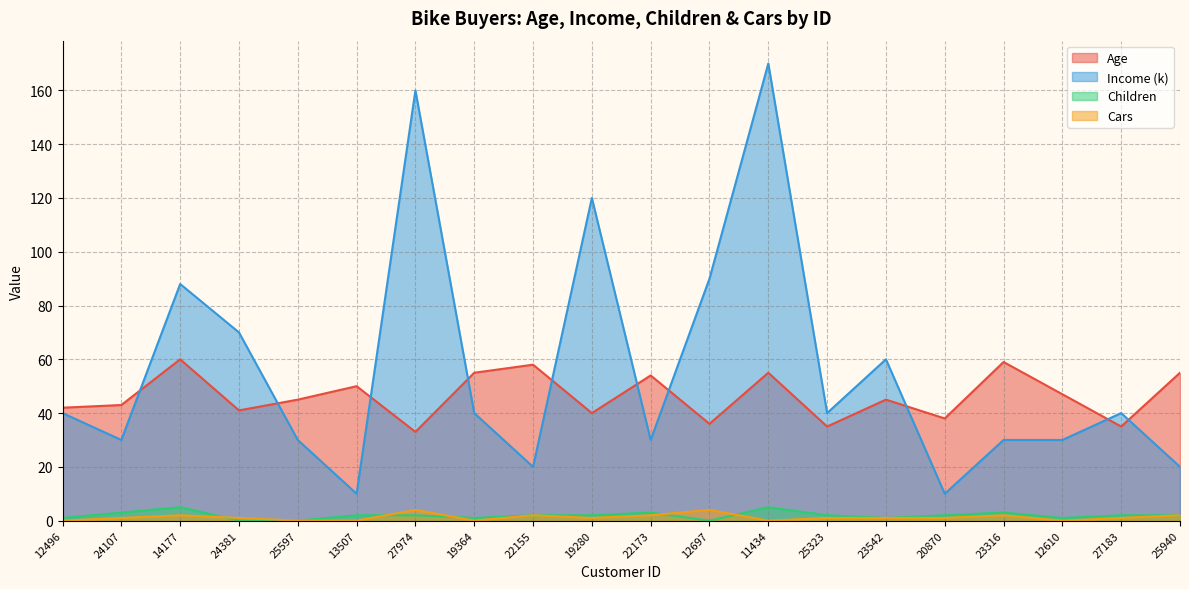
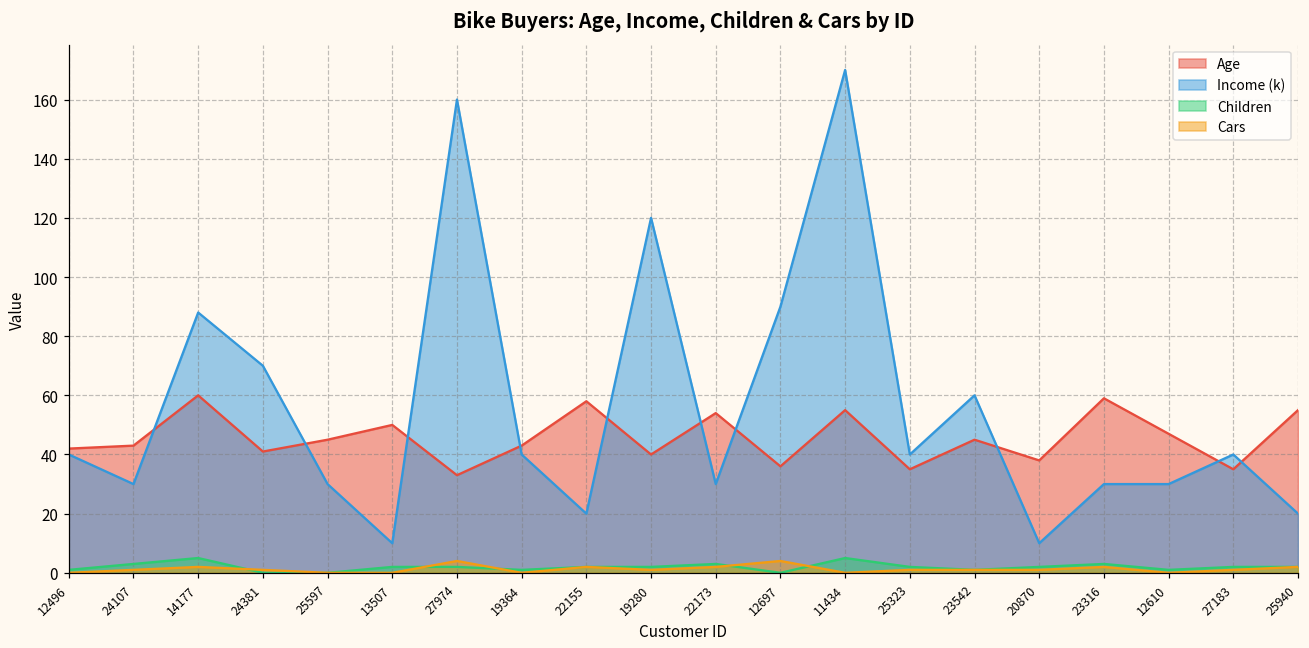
  {
    "Age": {
      "12496": 42,
      "24107": 43,
      "14177": 60,
      "24381": 41,
      "25597": 45,
      "13507": 50,
      "27974": 33,
-     "19364": 55,
+     "19364": 43,
      "22155": 58,
      "19280": 40,
      "22173": 54,
      "12697": 36,
      "11434": 55,
      "25323": 35,
      "23542": 45,
      "20870": 38,
      "23316": 59,
      "12610": 47,
      "27183": 35,
      "25940": 55
    },
    "Income (k)": {
      "12496": 40,
      "24107": 30,
      "14177": 88,
      "24381": 70,
      "25597": 30,
      "13507": 10,
      "27974": 160,
      "19364": 40,
      "22155": 20,
      "19280": 120,
      "22173": 30,
      "12697": 90,
      "11434": 170,
      "25323": 40,
      "23542": 60,
      "20870": 10,
      "23316": 30,
      "12610": 30,
      "27183": 40,
      "25940": 20
    },
    "Children": {
      "12496": 1,
      "24107": 3,
      "14177": 5,
      "24381": 0,
      "13507": 2,
      "27974": 2,
      "19364": 1,
      "19280": 2,
      "22173": 3,
      "12697": 0,
      "11434": 5,
      "25323": 2,
      "20870": 2,
      "23316": 3,
      "12610": 1,
      "27183": 2
    },
    "Cars": {
      "12496": 0,
      "24107": 1,
      "14177": 2,
      "24381": 1,
      "13507": 0,
      "27974": 4,
      "19364": 0,
      "19280": 1,
      "22173": 2,
      "12697": 4,
      "11434": 0,
      "25323": 1,
      "20870": 1,
      "23316": 2,
      "12610": 0,
      "27183": 1
    }
  }
